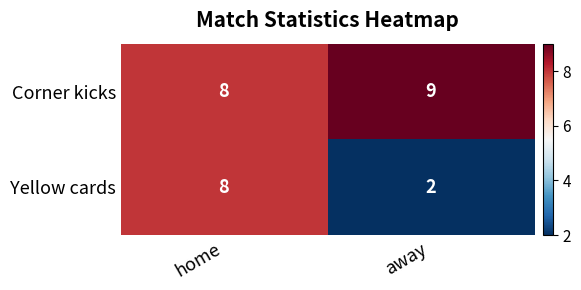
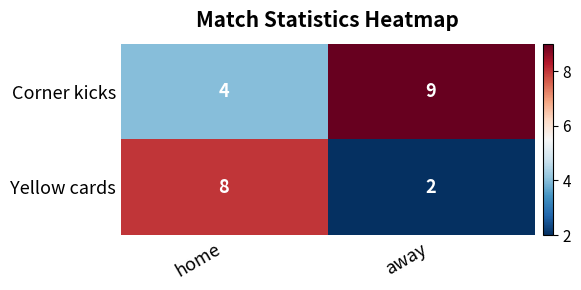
  {
    "Corner kicks": {
-     "home": 8,
+     "home": 4,
      "away": 9
    },
    "Yellow cards": {
      "home": 8,
      "away": 2
    }
  }
